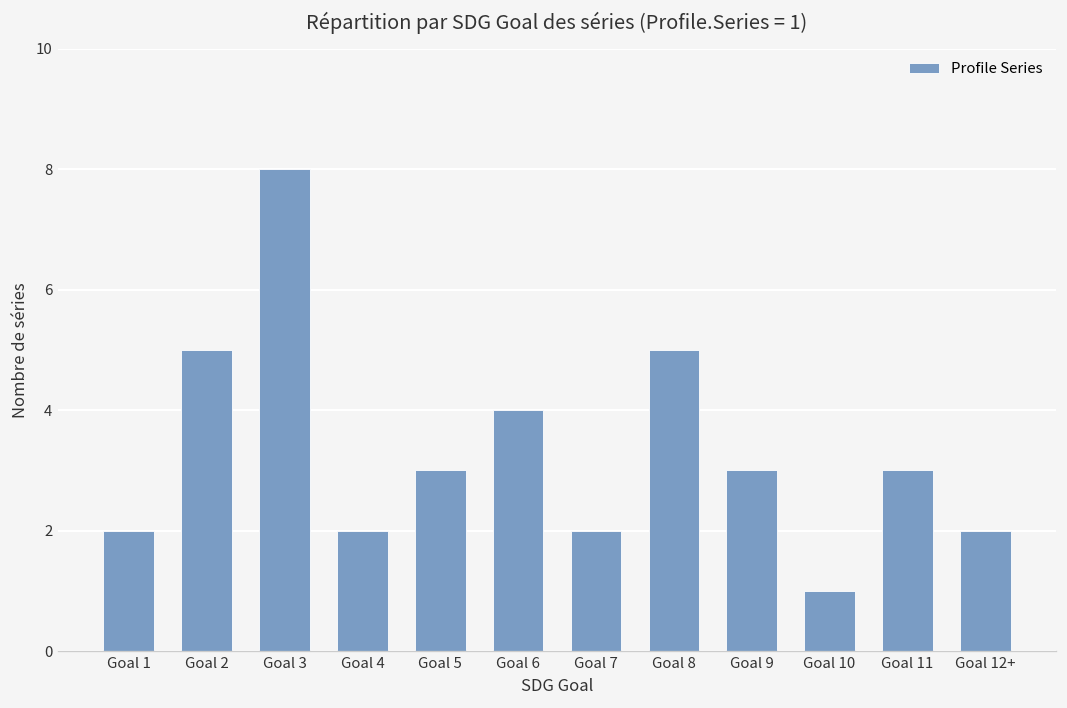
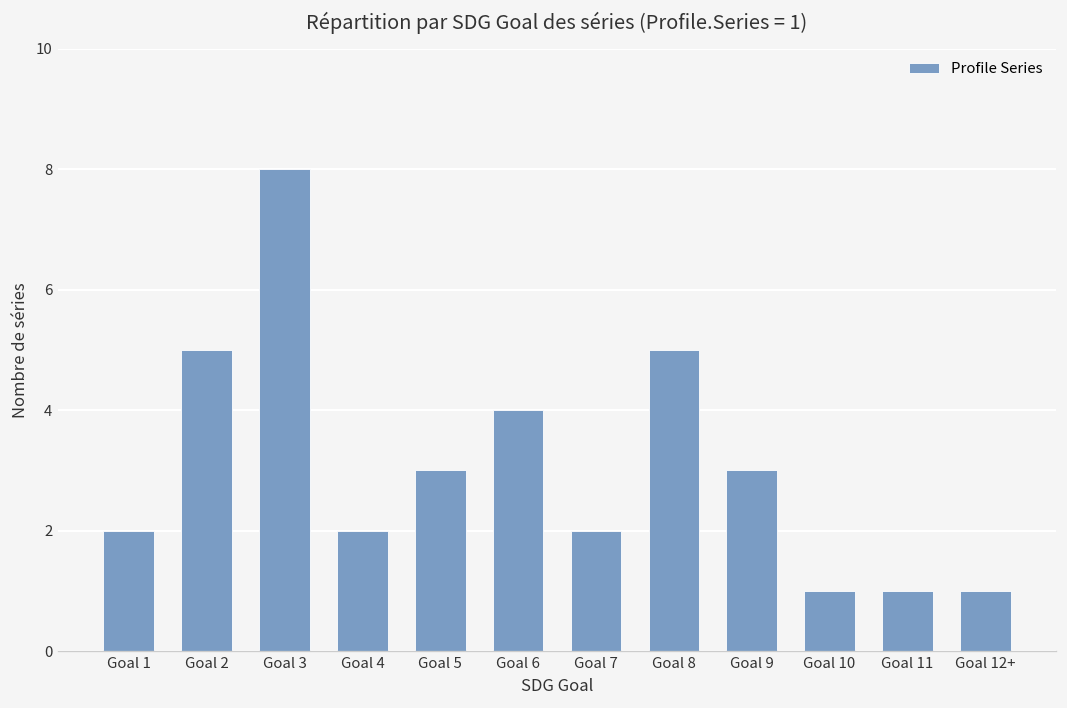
  {
    "Goal 1": 2,
    "Goal 2": 5,
    "Goal 3": 8,
    "Goal 4": 2,
    "Goal 5": 3,
    "Goal 6": 4,
    "Goal 7": 2,
    "Goal 8": 5,
    "Goal 9": 3,
    "Goal 10": 1,
-   "Goal 11": 3,
-   "Goal 12+": 2
+   "Goal 11": 1,
+   "Goal 12+": 1
  }
